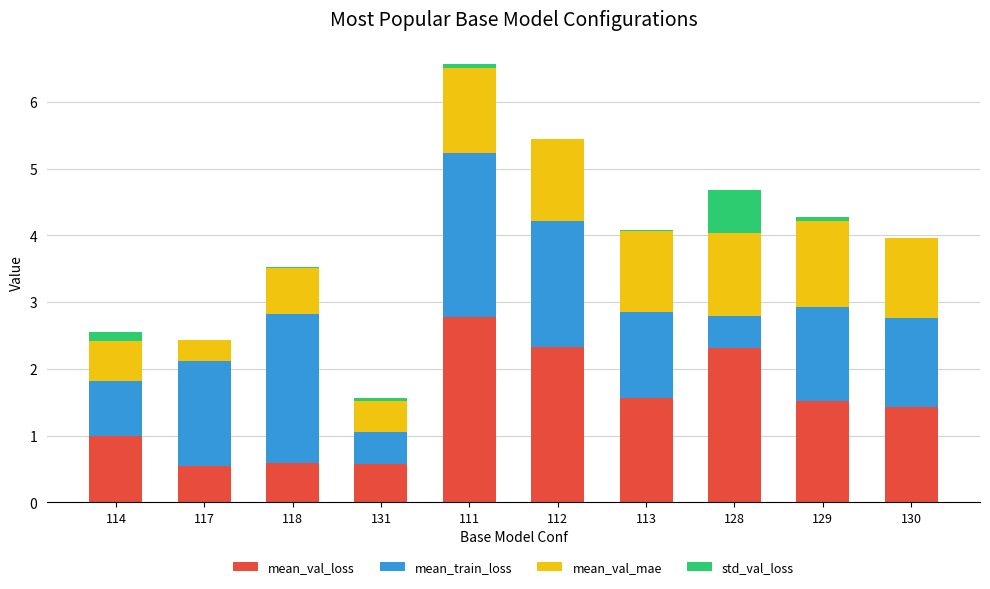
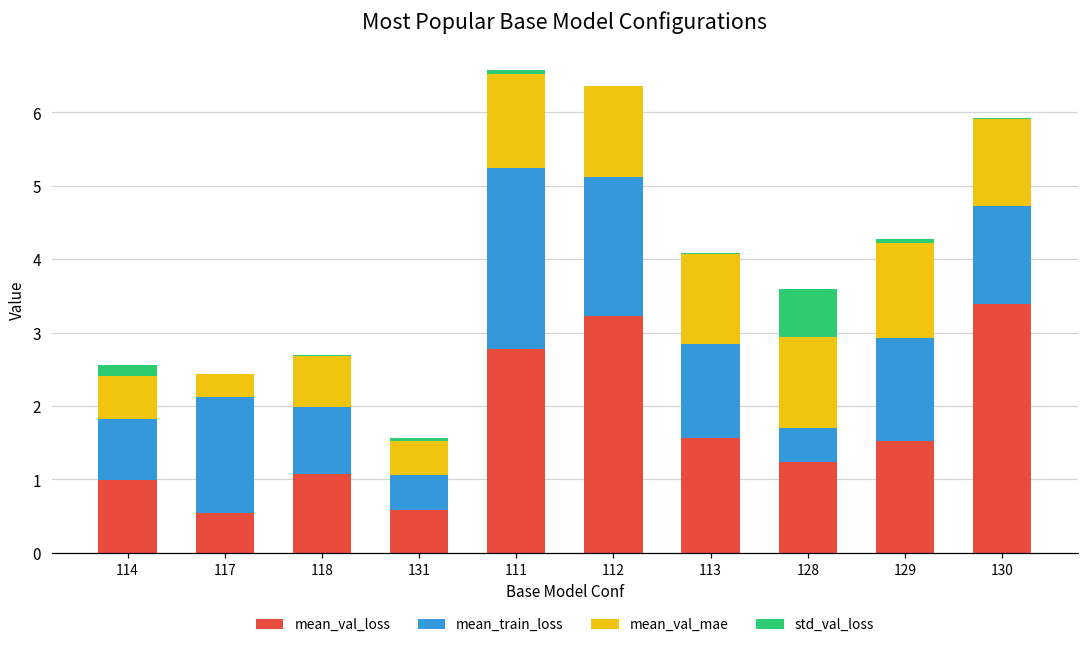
  {
    "mean_val_loss": {
      "114": 1.0,
      "117": 0.5,
-     "118": 0.6,
+     "118": 1.1,
      "131": 0.6,
      "111": 2.8,
-     "112": 2.3,
+     "112": 3.2,
      "113": 1.6,
-     "128": 2.3,
+     "128": 1.2,
      "129": 1.5,
-     "130": 1.4
+     "130": 3.4
    },
    "mean_train_loss": {
      "114": 0.8,
      "117": 1.6,
-     "118": 2.2,
+     "118": 0.9,
      "131": 0.5,
      "111": 2.5,
      "112": 1.9,
      "113": 1.3,
      "128": 0.5,
      "129": 1.4,
      "130": 1.3
    },
    "mean_val_mae": {
      "114": 0.6,
      "117": 0.3,
      "118": 0.7,
      "131": 0.5,
      "111": 1.3,
      "112": 1.2,
      "113": 1.2,
      "128": 1.2,
      "129": 1.3,
      "130": 1.2
    },
    "std_val_loss": {
      "114": 0.1,
      "131": 0.0,
      "111": 0.1,
      "128": 0.6,
      "129": 0.1
    }
  }
